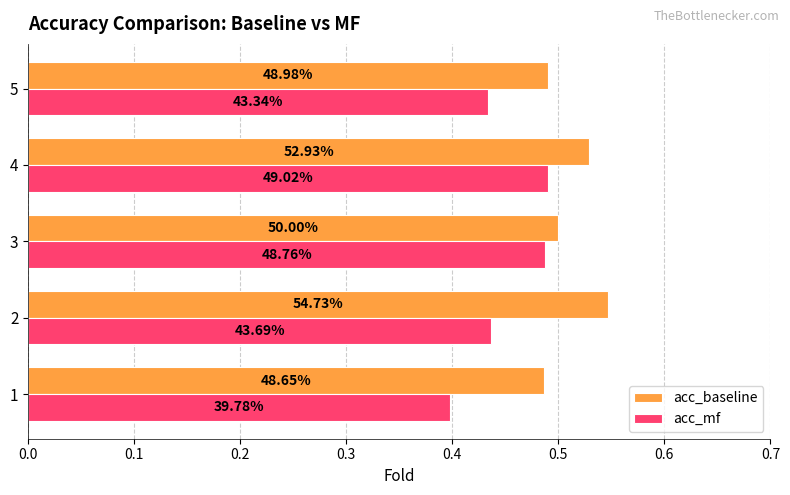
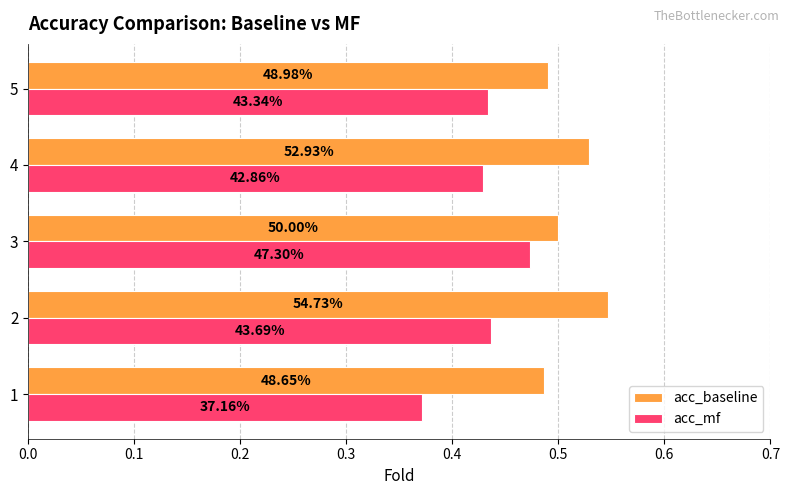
  {
    "acc_baseline": {
      "5": "48.98%",
      "4": "52.93%",
      "3": "50.00%",
      "2": "54.73%",
      "1": "48.65%"
    },
    "acc_mf": {
      "5": "43.34%",
-     "4": "49.02%",
-     "3": "48.76%",
+     "4": "42.86%",
+     "3": "47.30%",
      "2": "43.69%",
-     "1": "39.78%"
+     "1": "37.16%"
    }
  }
